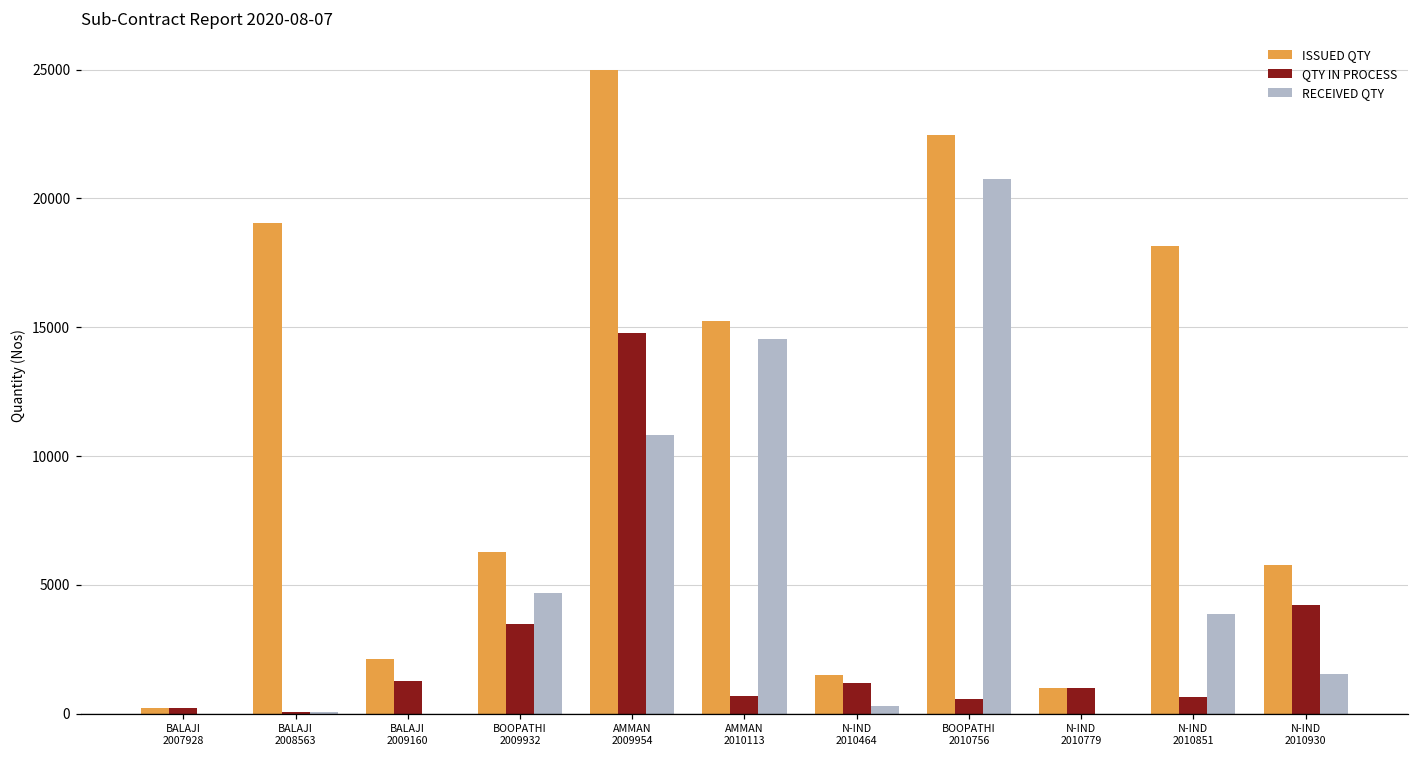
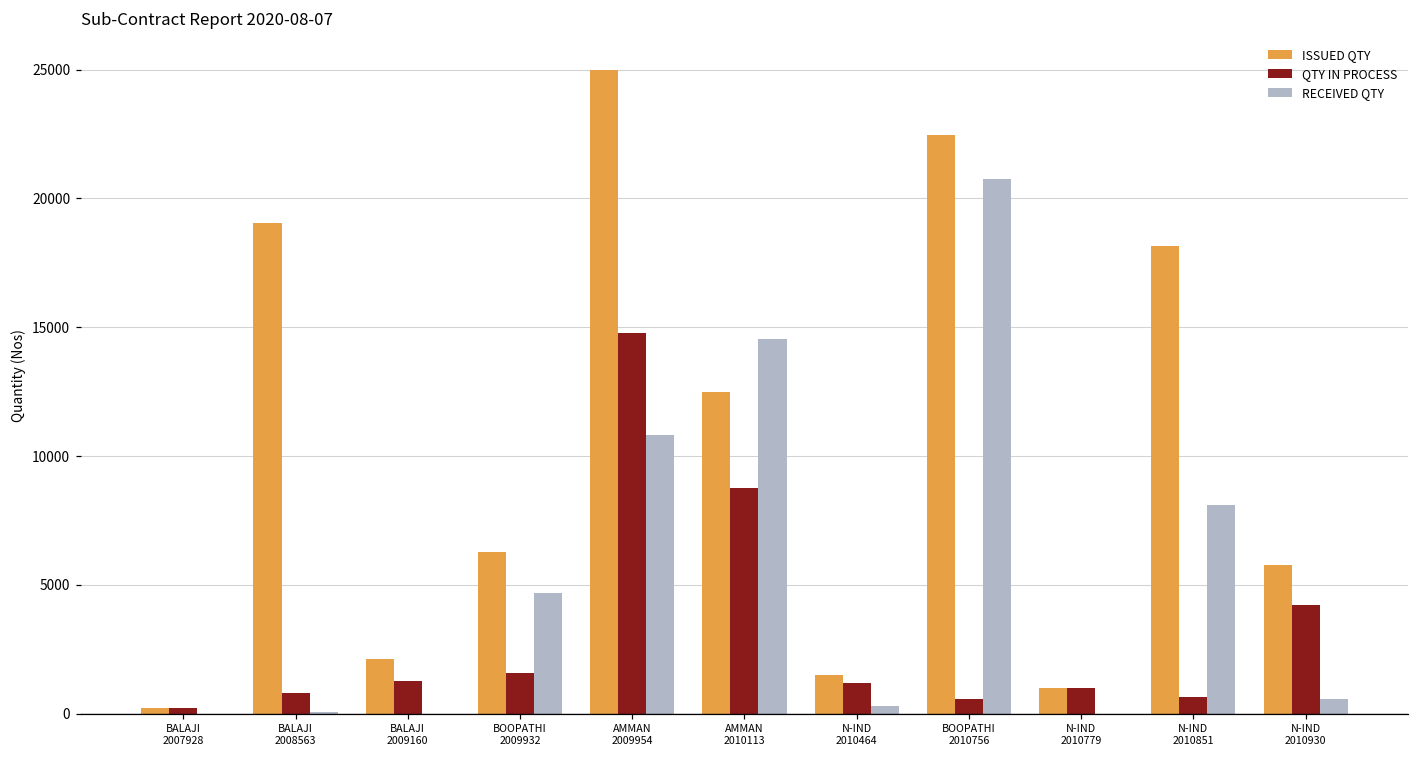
  {
    "ISSUED QTY": {
      "BALAJI 2007928": 200,
      "BALAJI 2008563": 19100,
      "BALAJI 2009160": 2100,
      "BOOPATHI 2009932": 6300,
      "AMMAN 2009954": 25000,
-     "AMMAN 2010113": 15200,
+     "AMMAN 2010113": 12500,
      "N-IND 2010464": 1500,
      "BOOPATHI 2010756": 22500,
      "N-IND 2010779": 1000,
      "N-IND 2010851": 18100,
      "N-IND 2010930": 5800
    },
    "QTY IN PROCESS": {
      "BALAJI 2007928": 200,
-     "BALAJI 2008563": 0,
+     "BALAJI 2008563": 800,
      "BALAJI 2009160": 1200,
-     "BOOPATHI 2009932": 3500,
+     "BOOPATHI 2009932": 1600,
      "AMMAN 2009954": 14800,
-     "AMMAN 2010113": 700,
+     "AMMAN 2010113": 8800,
      "N-IND 2010464": 1200,
      "BOOPATHI 2010756": 600,
      "N-IND 2010779": 1000,
      "N-IND 2010851": 600,
      "N-IND 2010930": 4200
    },
    "RECEIVED QTY": {
      "BALAJI 2007928": 0,
      "BALAJI 2009160": 0,
      "BOOPATHI 2009932": 4700,
      "AMMAN 2009954": 10800,
      "AMMAN 2010113": 14600,
      "N-IND 2010464": 300,
      "BOOPATHI 2010756": 20800,
      "N-IND 2010779": 0,
-     "N-IND 2010851": 3900,
-     "N-IND 2010930": 1600
+     "N-IND 2010851": 8100,
+     "N-IND 2010930": 600
    }
  }
